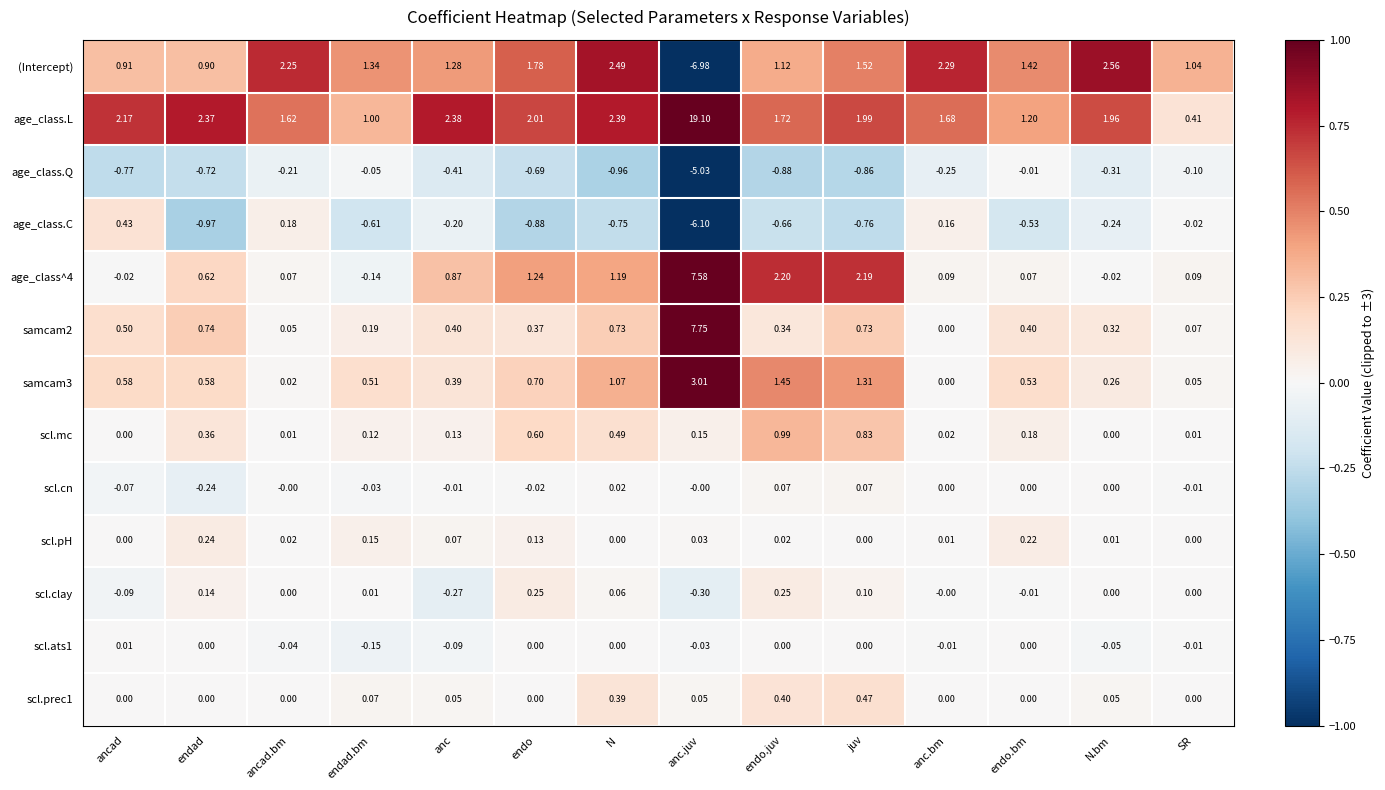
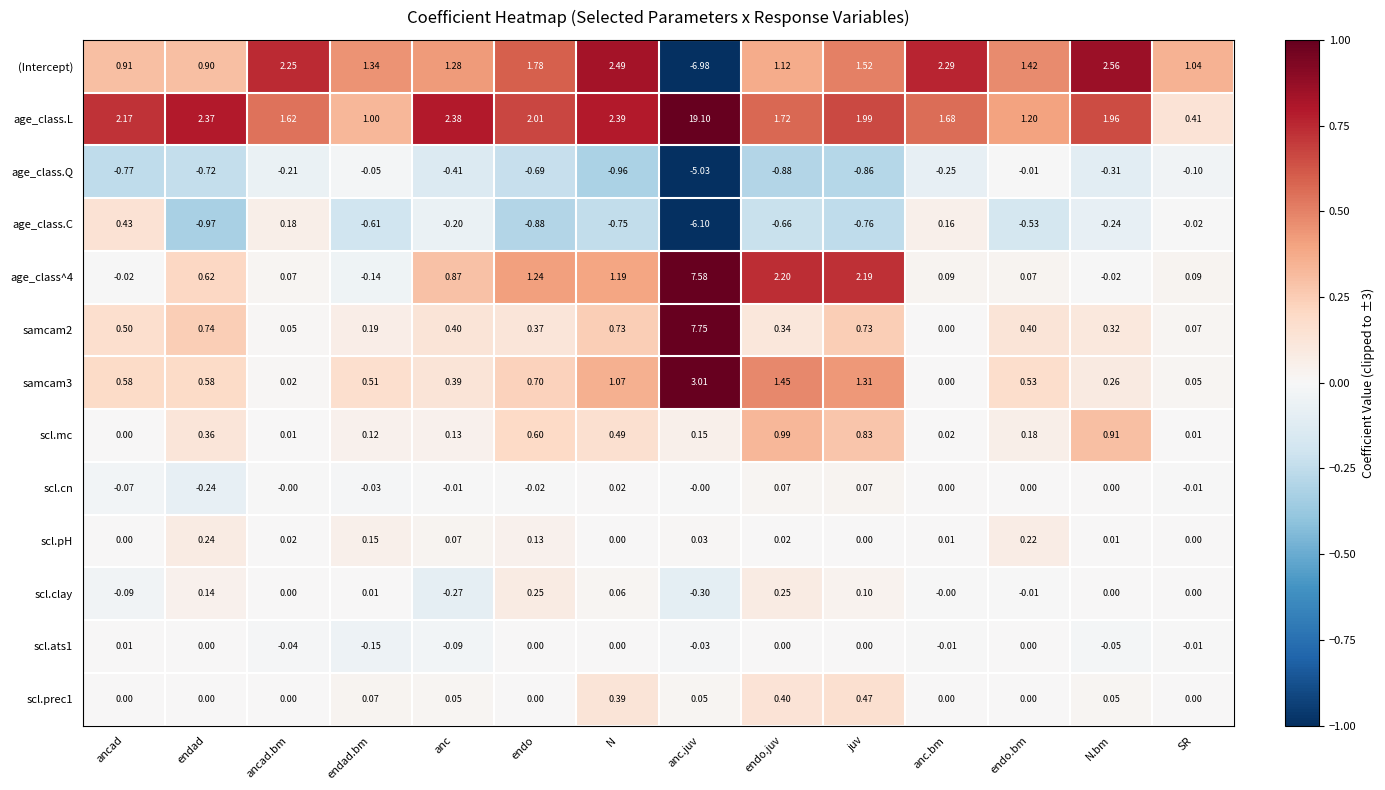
  {
    "(Intercept)": {
      "ancad": 0.91,
      "endad": 0.90,
      "ancad.bm": 2.25,
      "endad.bm": 1.34,
      "anc": 1.28,
      "endo": 1.78,
      "N": 2.49,
      "anc.juv": -6.98,
      "endo.juv": 1.12,
      "juv": 1.52,
      "anc.bm": 2.29,
      "endo.bm": 1.42,
      "N.bm": 2.56,
      "SR": 1.04
    },
    "age_class.L": {
      "ancad": 2.17,
      "endad": 2.37,
      "ancad.bm": 1.62,
      "endad.bm": 1.00,
      "anc": 2.38,
      "endo": 2.01,
      "N": 2.39,
      "anc.juv": 19.10,
      "endo.juv": 1.72,
      "juv": 1.99,
      "anc.bm": 1.68,
      "endo.bm": 1.20,
      "N.bm": 1.96,
      "SR": 0.41
    },
    "age_class.Q": {
      "ancad": -0.77,
      "endad": -0.72,
      "ancad.bm": -0.21,
      "endad.bm": -0.05,
      "anc": -0.41,
      "endo": -0.69,
      "N": -0.96,
      "anc.juv": -5.03,
      "endo.juv": -0.88,
      "juv": -0.86,
      "anc.bm": -0.25,
      "endo.bm": -0.01,
      "N.bm": -0.31,
      "SR": -0.10
    },
    "age_class.C": {
      "ancad": 0.43,
      "endad": -0.97,
      "ancad.bm": 0.18,
      "endad.bm": -0.61,
      "anc": -0.20,
      "endo": -0.88,
      "N": -0.75,
      "anc.juv": -6.10,
      "endo.juv": -0.66,
      "juv": -0.76,
      "anc.bm": 0.16,
      "endo.bm": -0.53,
      "N.bm": -0.24,
      "SR": -0.02
    },
    "age_class^4": {
      "ancad": -0.02,
      "endad": 0.62,
      "ancad.bm": 0.07,
      "endad.bm": -0.14,
      "anc": 0.87,
      "endo": 1.24,
      "N": 1.19,
      "anc.juv": 7.58,
      "endo.juv": 2.20,
      "juv": 2.19,
      "anc.bm": 0.09,
      "endo.bm": 0.07,
      "N.bm": -0.02,
      "SR": 0.09
    },
    "samcam2": {
      "ancad": 0.50,
      "endad": 0.74,
      "ancad.bm": 0.05,
      "endad.bm": 0.19,
      "anc": 0.40,
      "endo": 0.37,
      "N": 0.73,
      "anc.juv": 7.75,
      "endo.juv": 0.34,
      "juv": 0.73,
      "anc.bm": 0.00,
      "endo.bm": 0.40,
      "N.bm": 0.32,
      "SR": 0.07
    },
    "samcam3": {
      "ancad": 0.58,
      "endad": 0.58,
      "ancad.bm": 0.02,
      "endad.bm": 0.51,
      "anc": 0.39,
      "endo": 0.70,
      "N": 1.07,
      "anc.juv": 3.01,
      "endo.juv": 1.45,
      "juv": 1.31,
      "anc.bm": 0.00,
      "endo.bm": 0.53,
      "N.bm": 0.26,
      "SR": 0.05
    },
    "scl.mc": {
      "ancad": 0.00,
      "endad": 0.36,
      "ancad.bm": 0.01,
      "endad.bm": 0.12,
      "anc": 0.13,
      "endo": 0.60,
      "N": 0.49,
      "anc.juv": 0.15,
      "endo.juv": 0.99,
      "juv": 0.83,
      "anc.bm": 0.02,
      "endo.bm": 0.18,
-     "N.bm": 0.00,
+     "N.bm": 0.91,
      "SR": 0.01
    },
    "scl.cn": {
      "ancad": -0.07,
      "endad": -0.24,
      "ancad.bm": -0.00,
      "endad.bm": -0.03,
      "anc": -0.01,
      "endo": -0.02,
      "N": 0.02,
      "anc.juv": -0.00,
      "endo.juv": 0.07,
      "juv": 0.07,
      "anc.bm": 0.00,
      "endo.bm": 0.00,
      "N.bm": 0.00,
      "SR": -0.01
    },
    "scl.pH": {
      "ancad": 0.00,
      "endad": 0.24,
      "ancad.bm": 0.02,
      "endad.bm": 0.15,
      "anc": 0.07,
      "endo": 0.13,
      "N": 0.00,
      "anc.juv": 0.03,
      "endo.juv": 0.02,
      "juv": 0.00,
      "anc.bm": 0.01,
      "endo.bm": 0.22,
      "N.bm": 0.01,
      "SR": 0.00
    },
    "scl.clay": {
      "ancad": -0.09,
      "endad": 0.14,
      "ancad.bm": 0.00,
      "endad.bm": 0.01,
      "anc": -0.27,
      "endo": 0.25,
      "N": 0.06,
      "anc.juv": -0.30,
      "endo.juv": 0.25,
      "juv": 0.10,
      "anc.bm": -0.00,
      "endo.bm": -0.01,
      "N.bm": 0.00,
      "SR": 0.00
    },
    "scl.ats1": {
      "ancad": 0.01,
      "endad": 0.00,
      "ancad.bm": -0.04,
      "endad.bm": -0.15,
      "anc": -0.09,
      "endo": 0.00,
      "N": 0.00,
      "anc.juv": -0.03,
      "endo.juv": 0.00,
      "juv": 0.00,
      "anc.bm": -0.01,
      "endo.bm": 0.00,
      "N.bm": -0.05,
      "SR": -0.01
    },
    "scl.prec1": {
      "ancad": 0.00,
      "endad": 0.00,
      "ancad.bm": 0.00,
      "endad.bm": 0.07,
      "anc": 0.05,
      "endo": 0.00,
      "N": 0.39,
      "anc.juv": 0.05,
      "endo.juv": 0.40,
      "juv": 0.47,
      "anc.bm": 0.00,
      "endo.bm": 0.00,
      "N.bm": 0.05,
      "SR": 0.00
    }
  }
